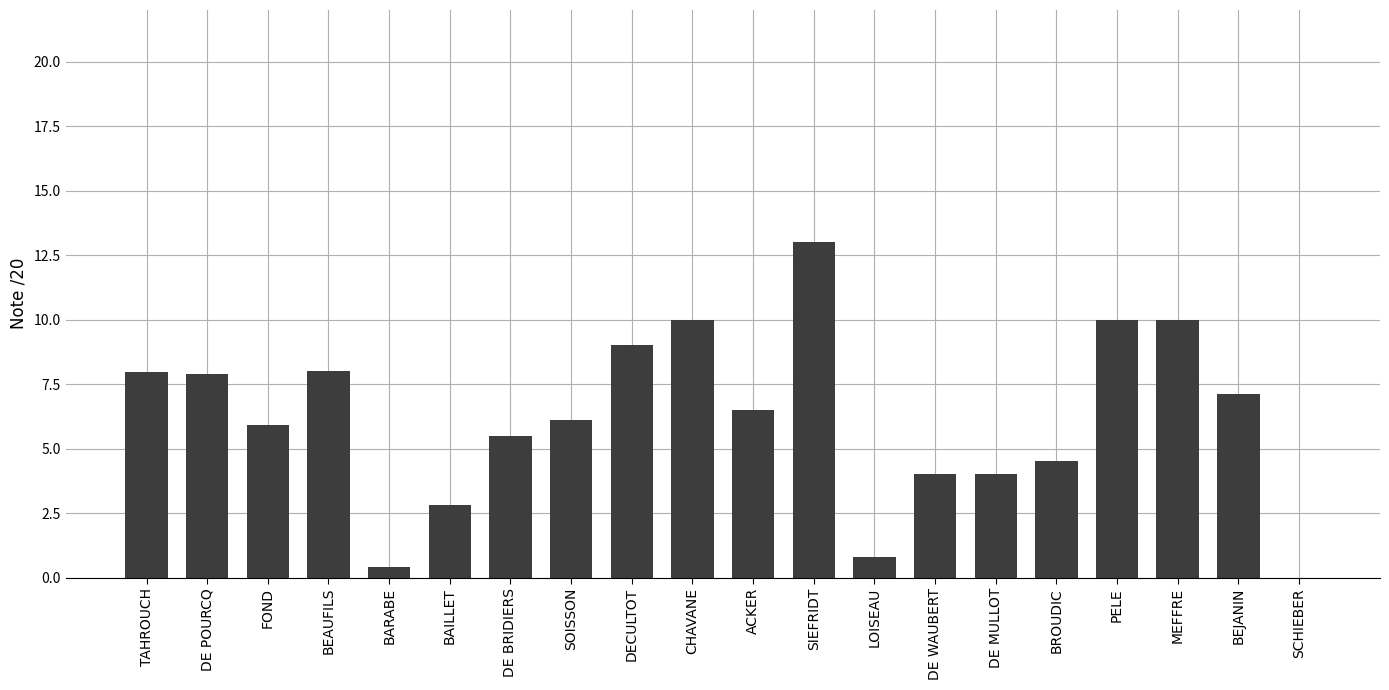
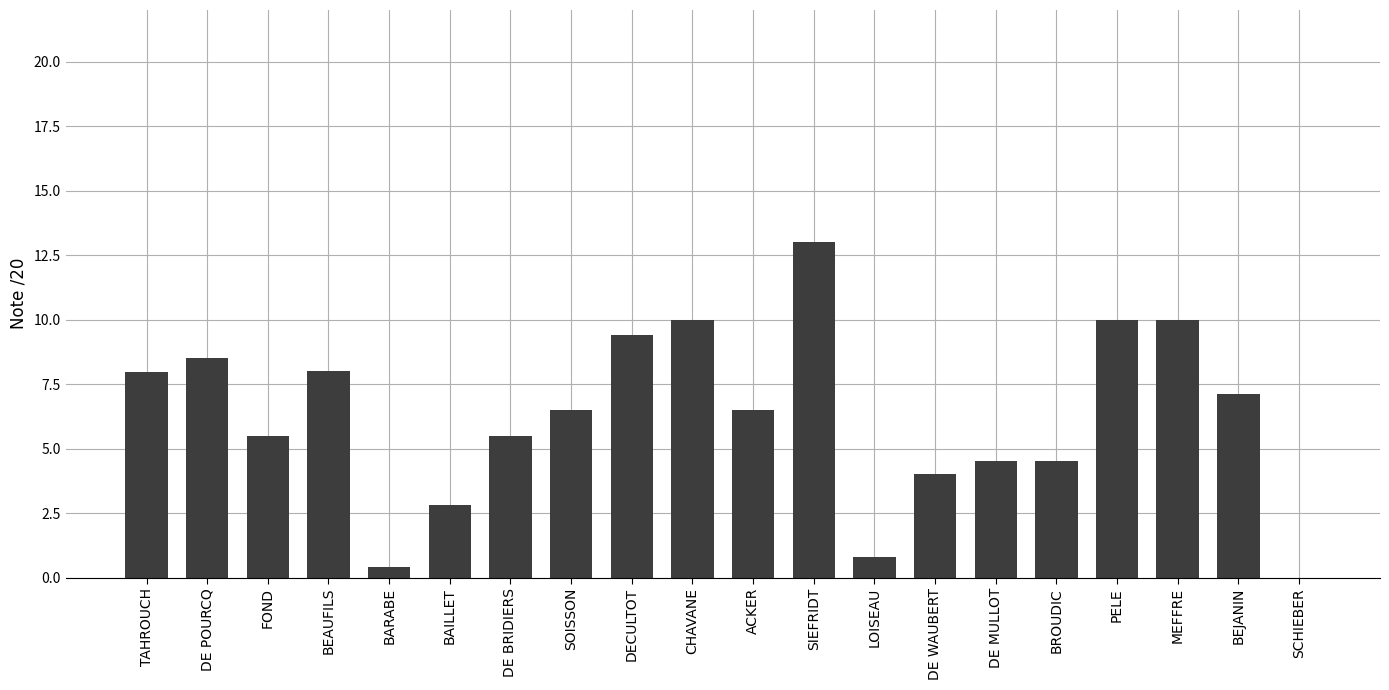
  {
    "TAHROUCH": 8.0,
-   "DE POURCQ": 7.9,
-   "FOND": 5.9,
+   "DE POURCQ": 8.5,
+   "FOND": 5.5,
    "BEAUFILS": 8.0,
    "BARABE": 0.4,
    "BAILLET": 2.8,
    "DE BRIDIERS": 5.5,
-   "SOISSON": 6.1,
-   "DECULTOT": 9.0,
+   "SOISSON": 6.5,
+   "DECULTOT": 9.4,
    "CHAVANE": 10.0,
    "ACKER": 6.5,
    "SIEFRIDT": 13.0,
    "LOISEAU": 0.8,
    "DE WAUBERT": 4.0,
-   "DE MULLOT": 4.0,
+   "DE MULLOT": 4.5,
    "BROUDIC": 4.5,
    "PELE": 10.0,
    "MEFFRE": 10.0,
    "BEJANIN": 7.1,
    "SCHIEBER": 0.0
  }
